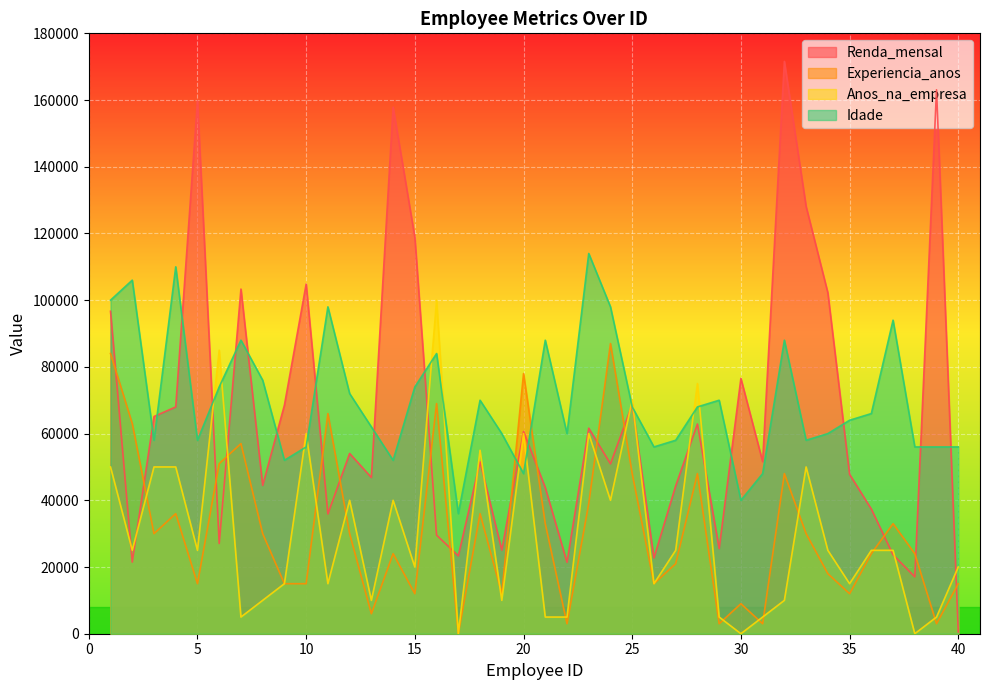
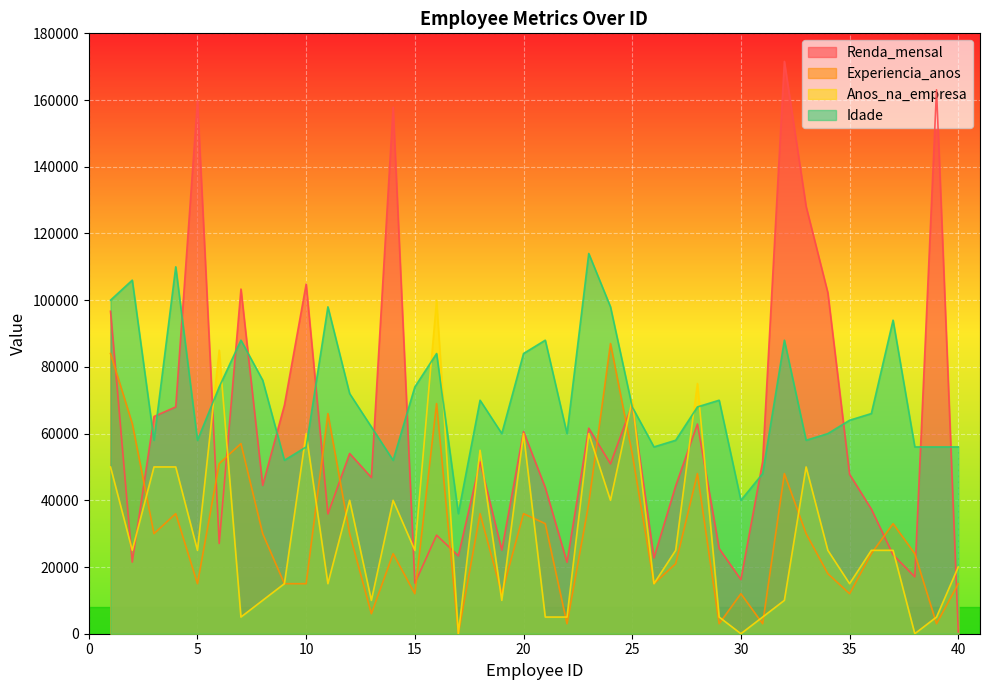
  {
    "Renda_mensal": {
      "5": 160000,
      "10": 105000,
-     "15": 119000,
+     "15": 15000,
      "25": 69000,
-     "30": 77000,
+     "30": 16000,
      "35": 48000
    },
    "Experiencia_anos": {
      "5": 15000,
      "10": 15000,
      "15": 12000,
-     "20": 78000,
-     "25": 48000,
-     "30": 9000,
+     "20": 36000,
+     "25": 54000,
+     "30": 12000,
      "35": 12000,
      "40": 15000
    },
    "Anos_na_empresa": {
      "5": 25000,
      "10": 60000,
-     "15": 20000,
+     "15": 25000,
      "25": 70000,
      "35": 15000,
      "40": 20000
    },
    "Idade": {
      "5": 58000,
      "10": 56000,
      "15": 74000,
-     "20": 48000,
+     "20": 84000,
      "25": 68000,
      "30": 40000,
      "35": 64000,
      "40": 56000
    }
  }
